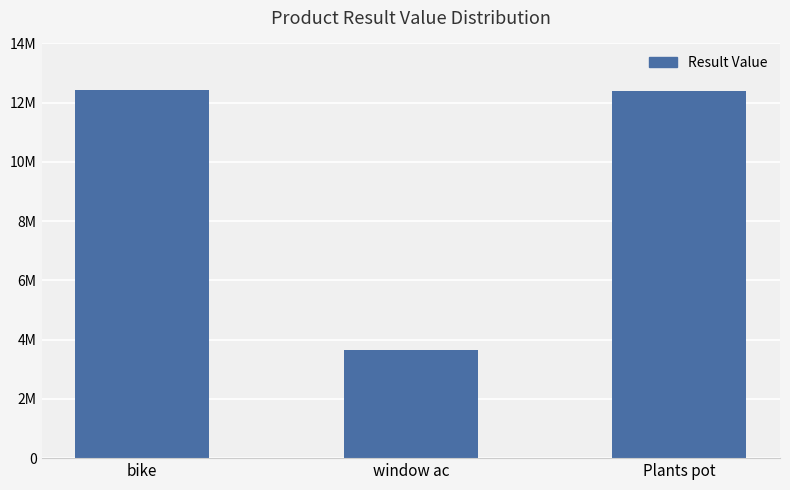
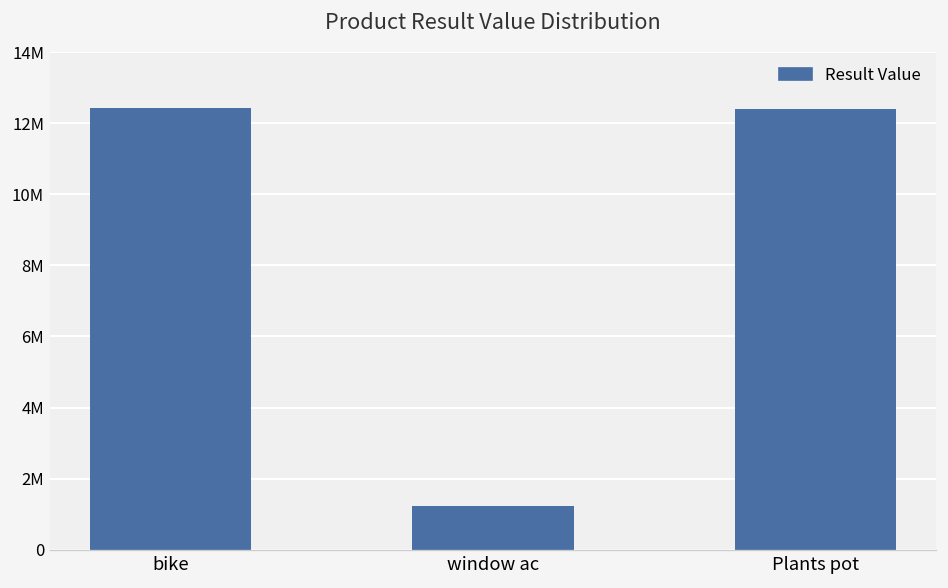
  {
    "bike": 12400000,
-   "window ac": 3600000,
+   "window ac": 1200000,
    "Plants pot": 12400000
  }
